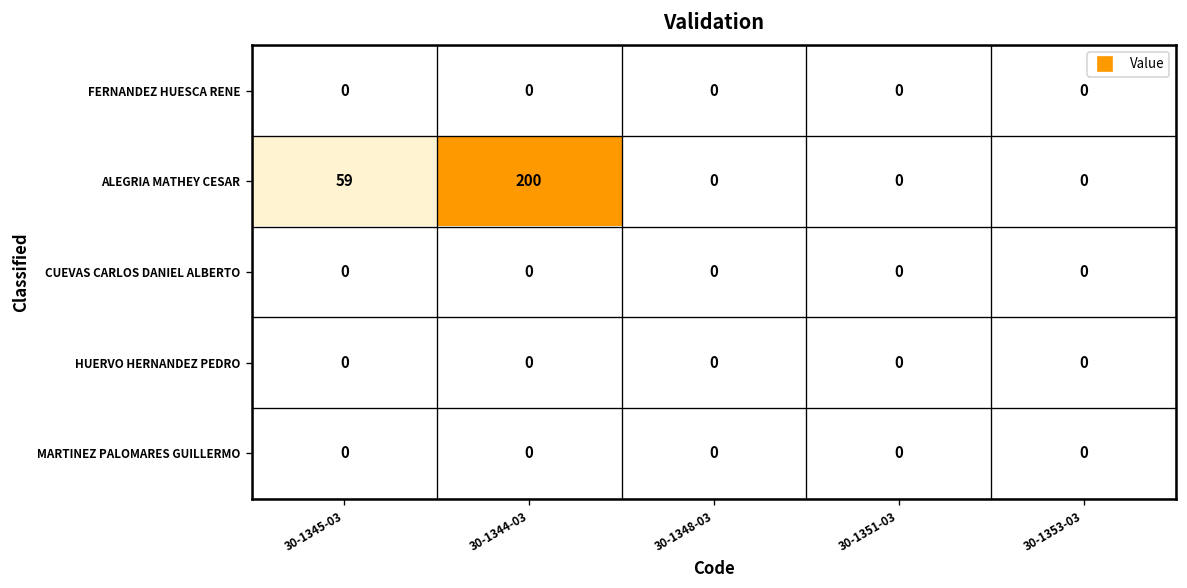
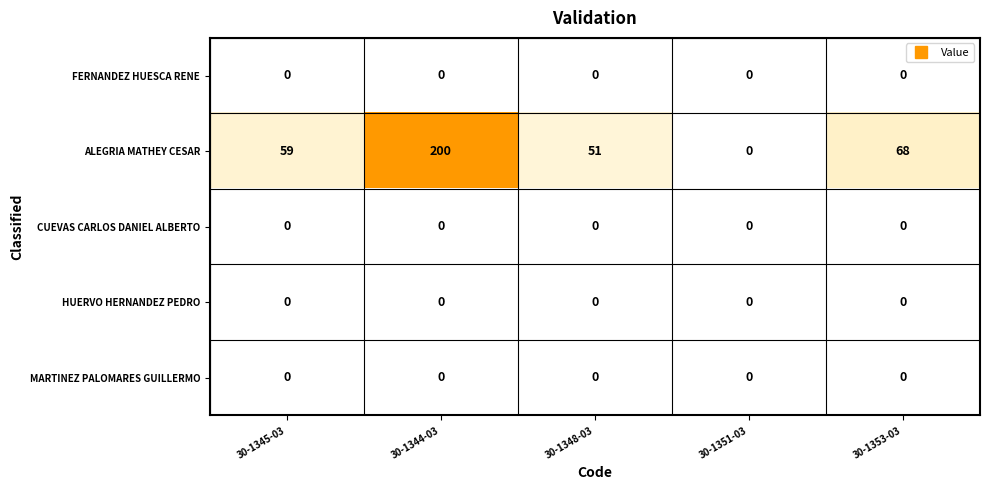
  {
    "FERNANDEZ HUESCA RENE": {
      "30-1345-03": 0,
      "30-1344-03": 0,
      "30-1348-03": 0,
      "30-1351-03": 0,
      "30-1353-03": 0
    },
    "ALEGRIA MATHEY CESAR": {
      "30-1345-03": 59,
      "30-1344-03": 200,
-     "30-1348-03": 0,
+     "30-1348-03": 51,
      "30-1351-03": 0,
-     "30-1353-03": 0
+     "30-1353-03": 68
    },
    "CUEVAS CARLOS DANIEL ALBERTO": {
      "30-1345-03": 0,
      "30-1344-03": 0,
      "30-1348-03": 0,
      "30-1351-03": 0,
      "30-1353-03": 0
    },
    "HUERVO HERNANDEZ PEDRO": {
      "30-1345-03": 0,
      "30-1344-03": 0,
      "30-1348-03": 0,
      "30-1351-03": 0,
      "30-1353-03": 0
    },
    "MARTINEZ PALOMARES GUILLERMO": {
      "30-1345-03": 0,
      "30-1344-03": 0,
      "30-1348-03": 0,
      "30-1351-03": 0,
      "30-1353-03": 0
    }
  }
